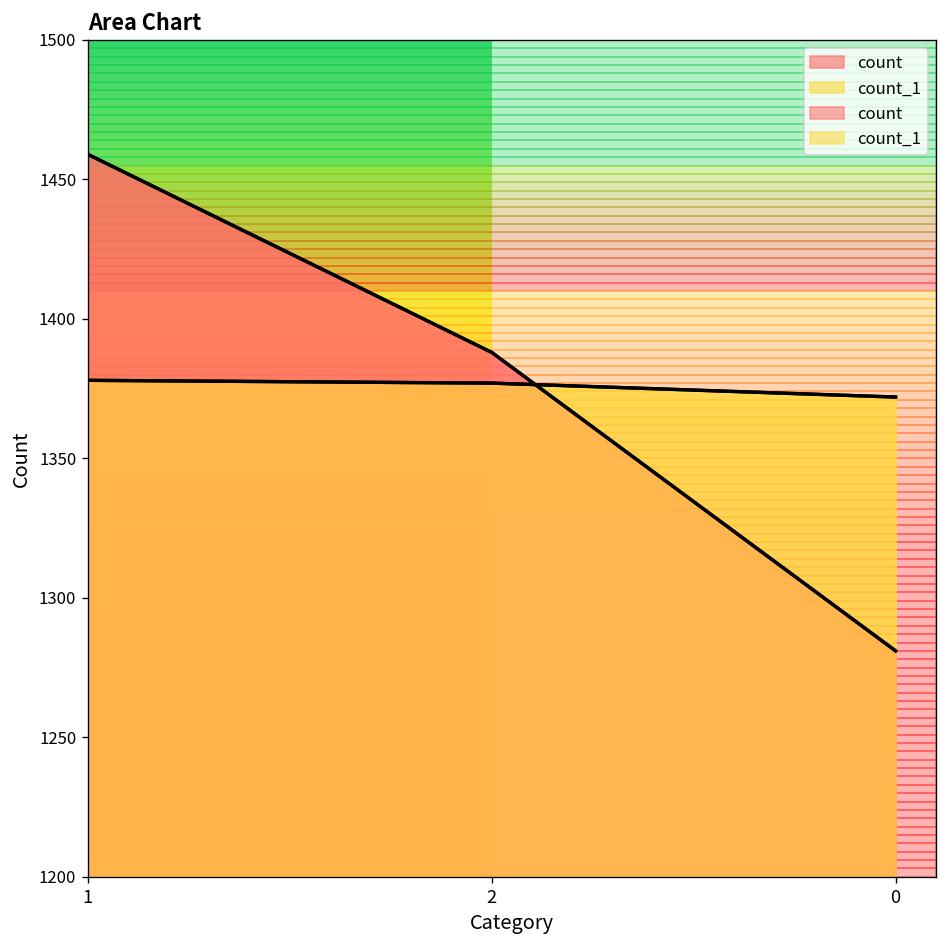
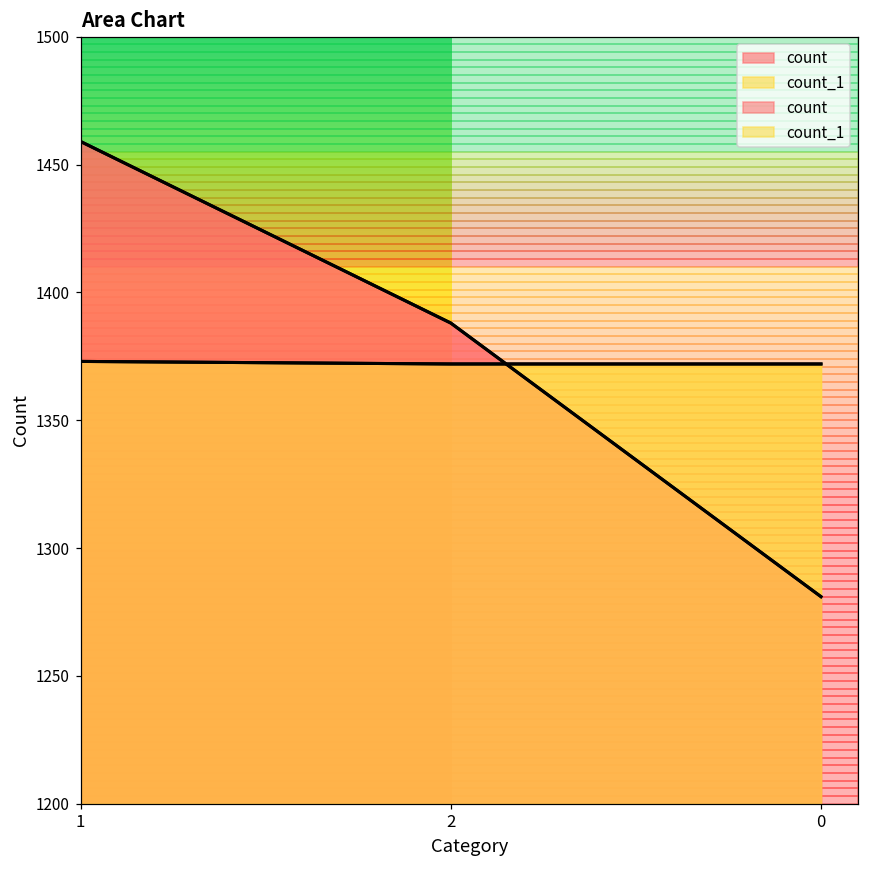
  {
    "count": {
      "1": 1459,
      "2": 1388,
      "0": 1281
    },
    "count_1": {
-     "1": 1378,
-     "2": 1377,
+     "1": 1373,
+     "2": 1372,
      "0": 1372
    }
  }
